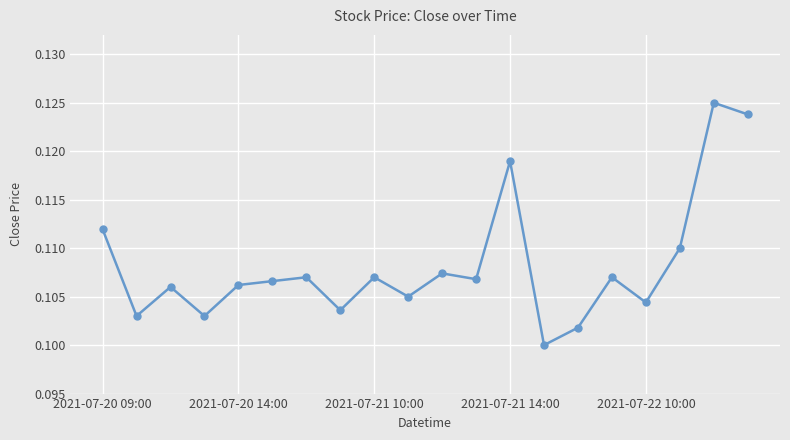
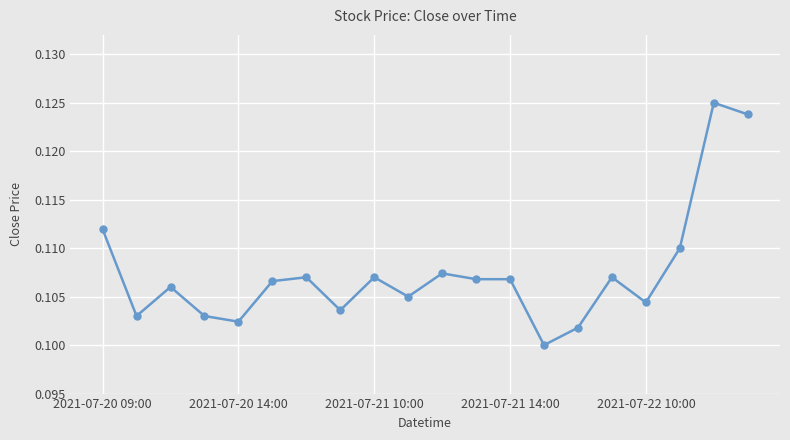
  {
    "2021-07-20 09:00": 0.112,
-   "2021-07-20 14:00": 0.106,
+   "2021-07-20 14:00": 0.102,
    "2021-07-21 10:00": 0.107,
-   "2021-07-21 14:00": 0.119,
+   "2021-07-21 14:00": 0.107,
    "2021-07-22 10:00": 0.104
  }
